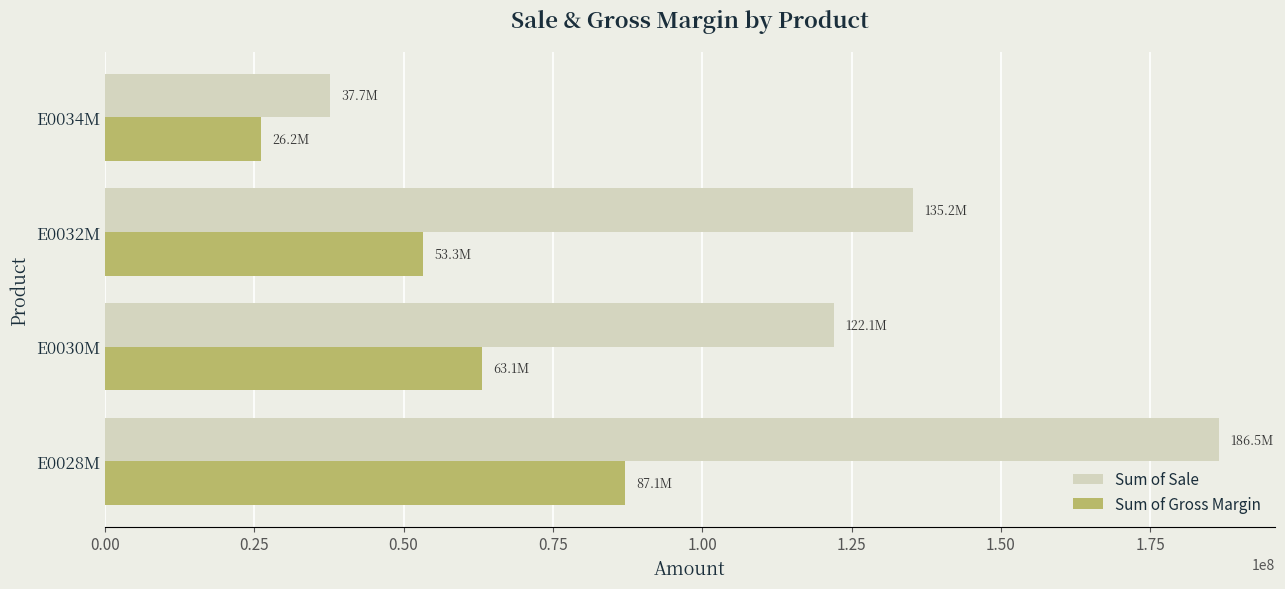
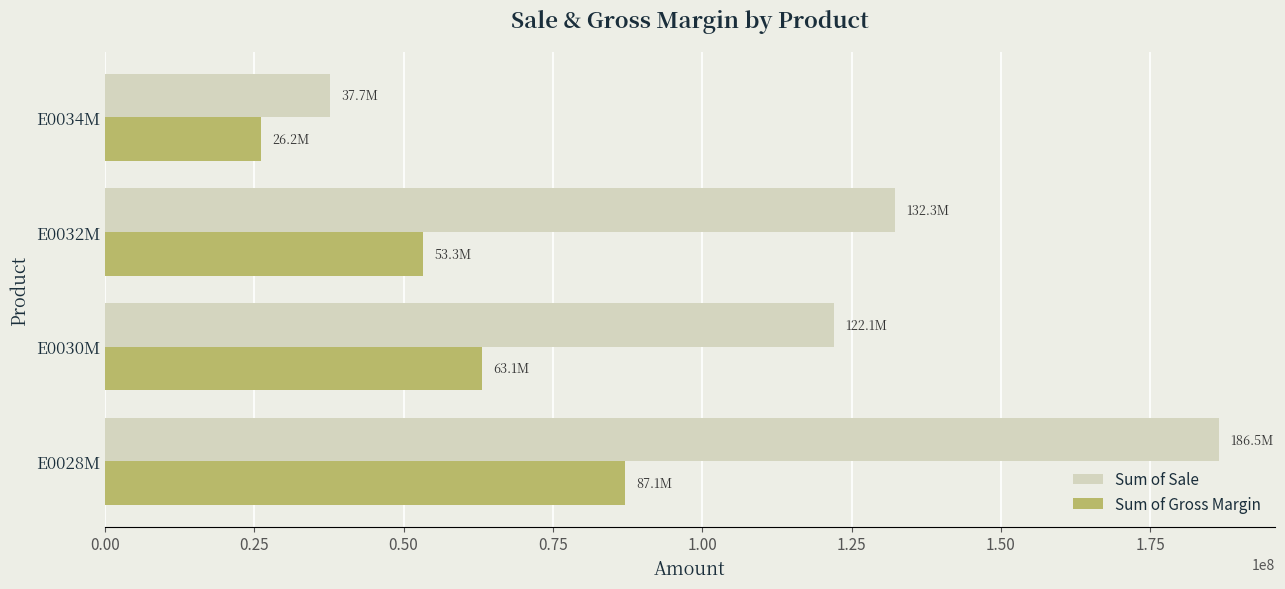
  {
    "Sum of Sale": {
      "E0034M": "37.7M",
-     "E0032M": "135.2M",
+     "E0032M": "132.3M",
      "E0030M": "122.1M",
      "E0028M": "186.5M"
    },
    "Sum of Gross Margin": {
      "E0034M": "26.2M",
      "E0032M": "53.3M",
      "E0030M": "63.1M",
      "E0028M": "87.1M"
    }
  }
